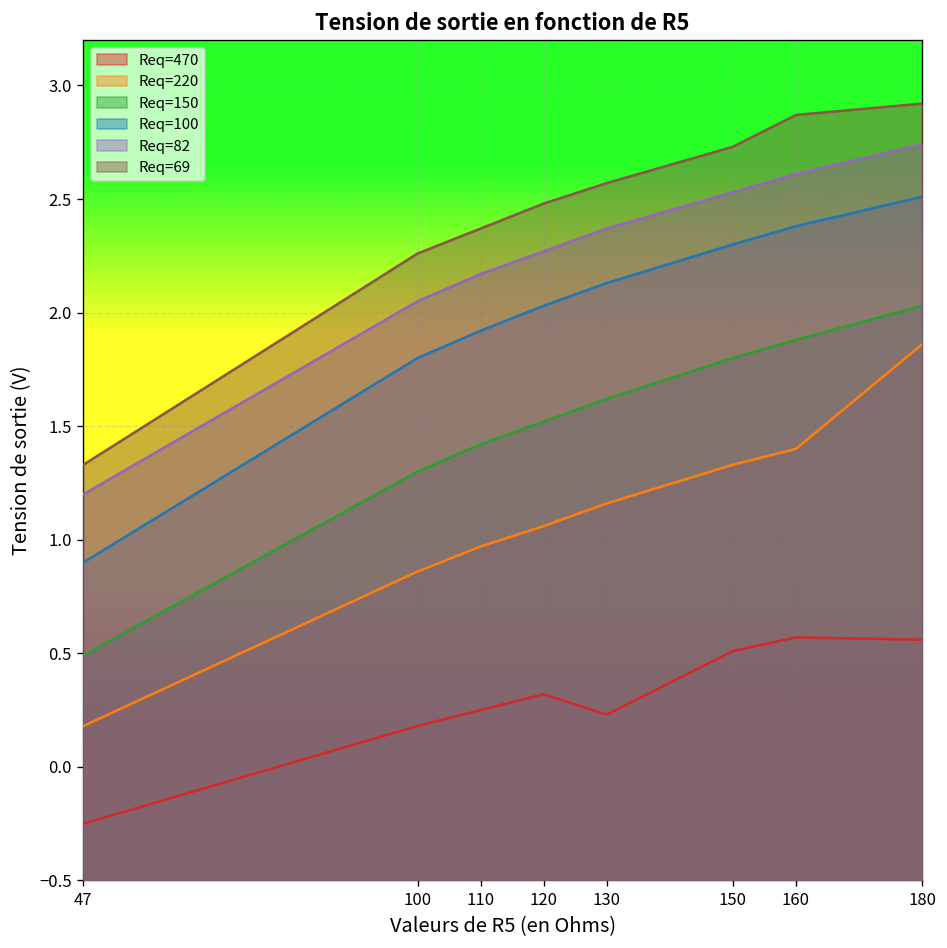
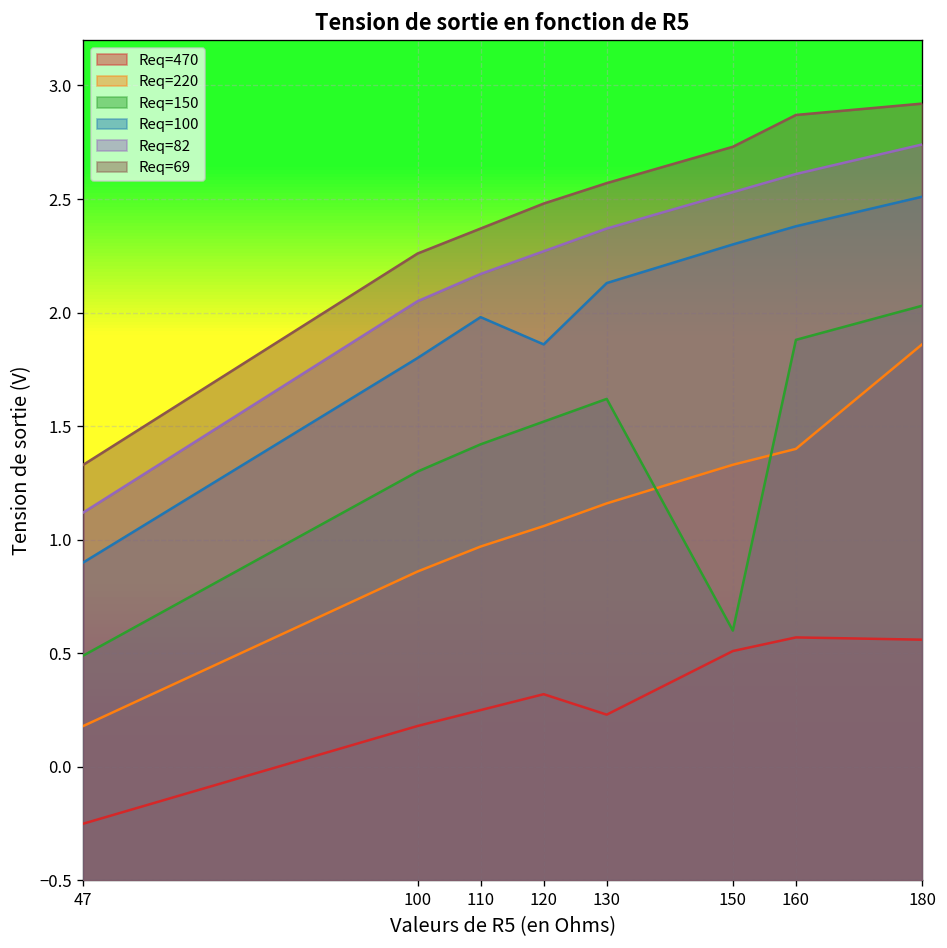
  {
    "Req=470": {
      "47": -0.25,
      "100": 0.18,
      "110": 0.25,
      "120": 0.32,
      "130": 0.23,
      "150": 0.51,
      "160": 0.57,
      "180": 0.56
    },
    "Req=220": {
      "47": 0.18,
      "100": 0.86,
      "110": 0.97,
      "120": 1.06,
      "130": 1.16,
      "150": 1.33,
      "160": 1.40,
      "180": 1.86
    },
    "Req=150": {
      "47": 0.5,
      "100": 1.3,
      "110": 1.42,
      "120": 1.52,
      "130": 1.62,
-     "150": 1.8,
+     "150": 0.6,
      "160": 1.88,
      "180": 2.03
    },
    "Req=100": {
      "47": 0.90,
      "100": 1.80,
-     "110": 1.92,
-     "120": 2.03,
+     "110": 1.98,
+     "120": 1.86,
      "130": 2.13,
      "150": 2.30,
      "160": 2.38,
      "180": 2.51
    },
    "Req=82": {
-     "47": 1.20,
+     "47": 1.12,
      "100": 2.05,
      "110": 2.17,
      "120": 2.27,
      "130": 2.37,
      "150": 2.53,
      "160": 2.61,
      "180": 2.74
    },
    "Req=69": {
      "47": 1.33,
      "100": 2.26,
      "110": 2.37,
      "120": 2.48,
      "130": 2.57,
      "150": 2.73,
      "160": 2.87,
      "180": 2.92
    }
  }
